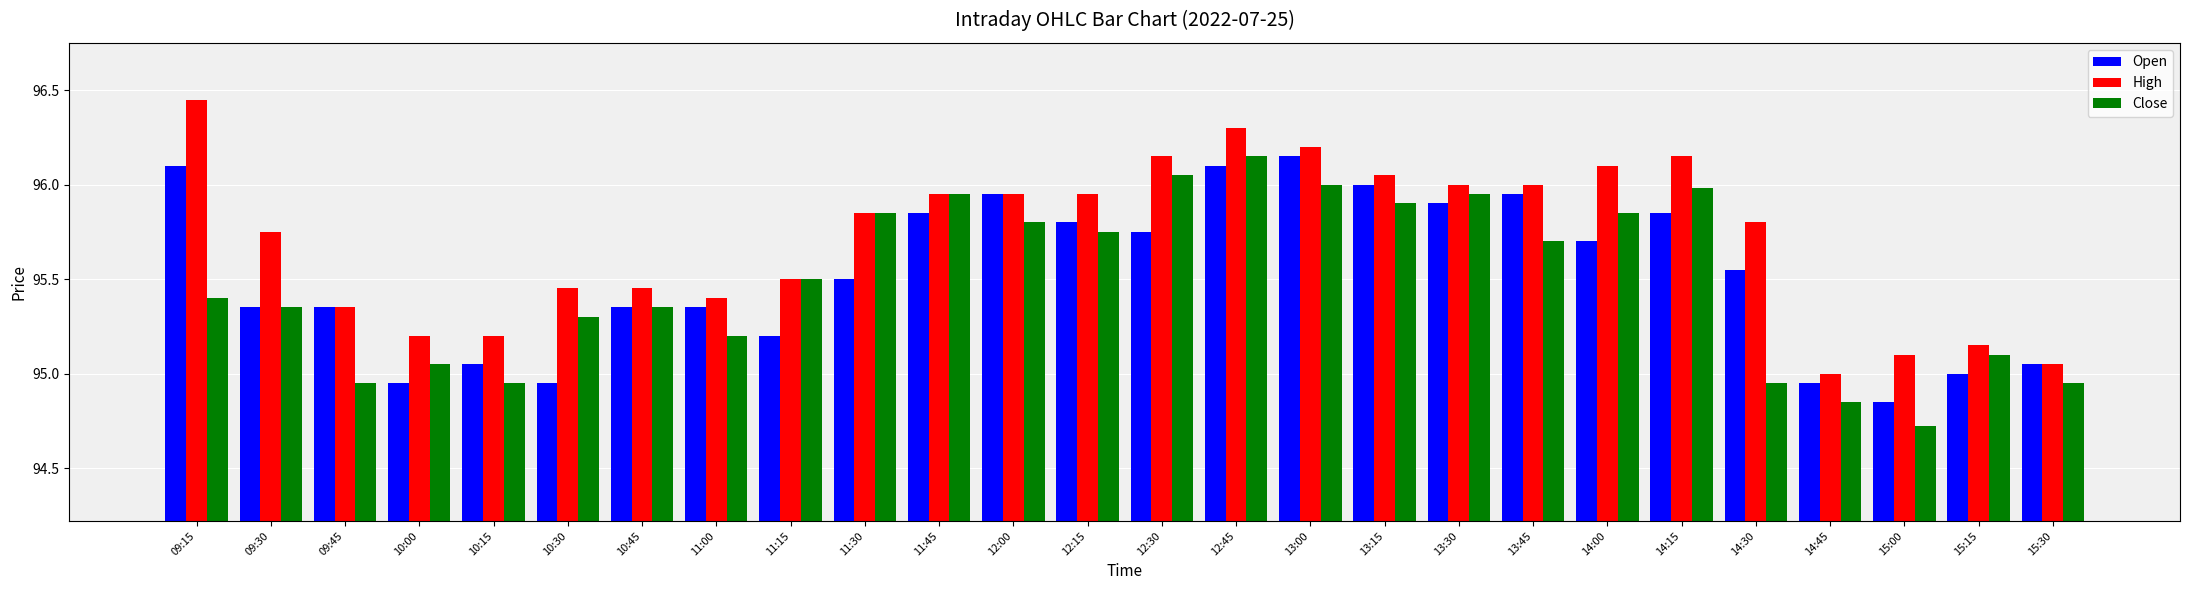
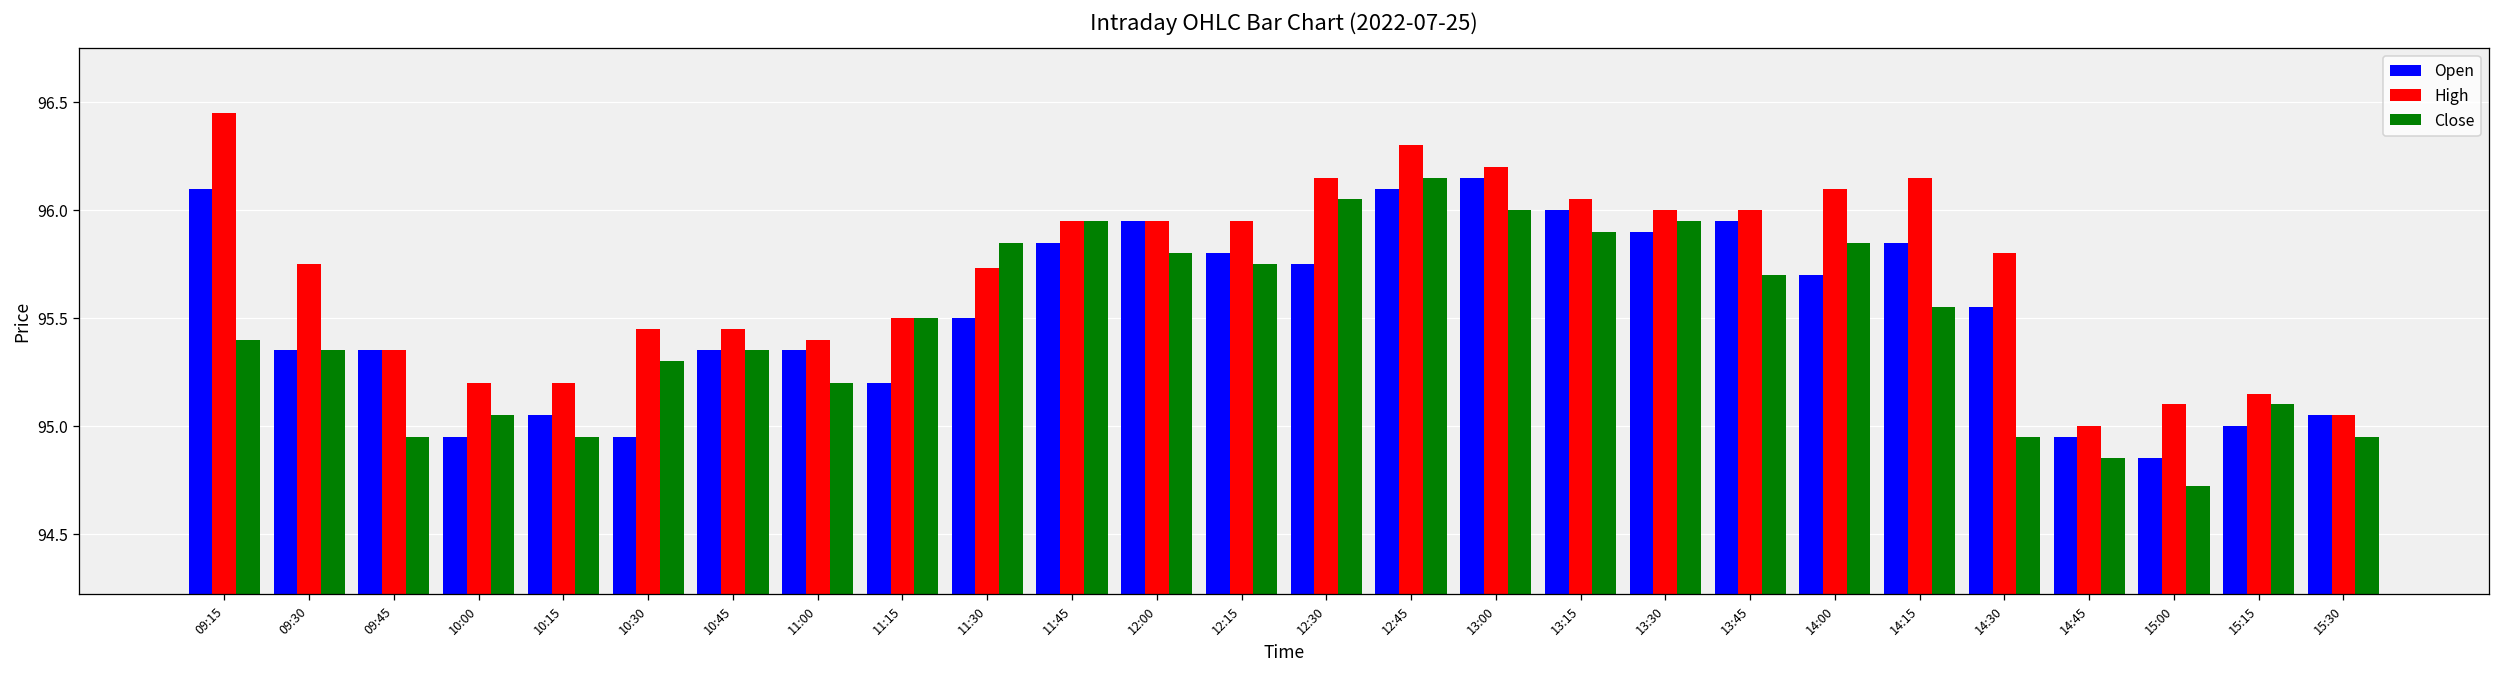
  {
    "Open": {
      "09:15": 96.10,
      "09:30": 95.35,
      "09:45": 95.35,
      "10:00": 94.95,
      "10:15": 95.05,
      "10:30": 94.95,
      "10:45": 95.35,
      "11:00": 95.35,
      "11:15": 95.20,
      "11:30": 95.50,
      "11:45": 95.85,
      "12:00": 95.95,
      "12:15": 95.80,
      "12:30": 95.75,
      "12:45": 96.10,
      "13:00": 96.15,
      "13:15": 96.00,
      "13:30": 95.90,
      "13:45": 95.95,
      "14:00": 95.70,
      "14:15": 95.85,
      "14:30": 95.55,
      "14:45": 94.95,
      "15:00": 94.85,
      "15:15": 95.00,
      "15:30": 95.05
    },
    "High": {
      "09:15": 96.45,
      "09:30": 95.75,
      "09:45": 95.35,
      "10:00": 95.20,
      "10:15": 95.20,
      "10:30": 95.45,
      "10:45": 95.45,
      "11:00": 95.40,
      "11:15": 95.50,
-     "11:30": 95.85,
+     "11:30": 95.73,
      "11:45": 95.95,
      "12:00": 95.95,
      "12:15": 95.95,
      "12:30": 96.15,
      "12:45": 96.30,
      "13:00": 96.20,
      "13:15": 96.05,
      "13:30": 96.00,
      "13:45": 96.00,
      "14:00": 96.10,
      "14:15": 96.15,
      "14:30": 95.80,
      "14:45": 95.00,
      "15:00": 95.10,
      "15:15": 95.15,
      "15:30": 95.05
    },
    "Close": {
      "09:15": 95.40,
      "09:30": 95.35,
      "09:45": 94.95,
      "10:00": 95.05,
      "10:15": 94.95,
      "10:30": 95.30,
      "10:45": 95.35,
      "11:00": 95.20,
      "11:15": 95.50,
      "11:30": 95.85,
      "11:45": 95.95,
      "12:00": 95.80,
      "12:15": 95.75,
      "12:30": 96.05,
      "12:45": 96.15,
      "13:00": 96.00,
      "13:15": 95.90,
      "13:30": 95.95,
      "13:45": 95.70,
      "14:00": 95.85,
-     "14:15": 95.98,
+     "14:15": 95.55,
      "14:30": 94.95,
      "14:45": 94.85,
      "15:00": 94.72,
      "15:15": 95.10,
      "15:30": 94.95
    }
  }
